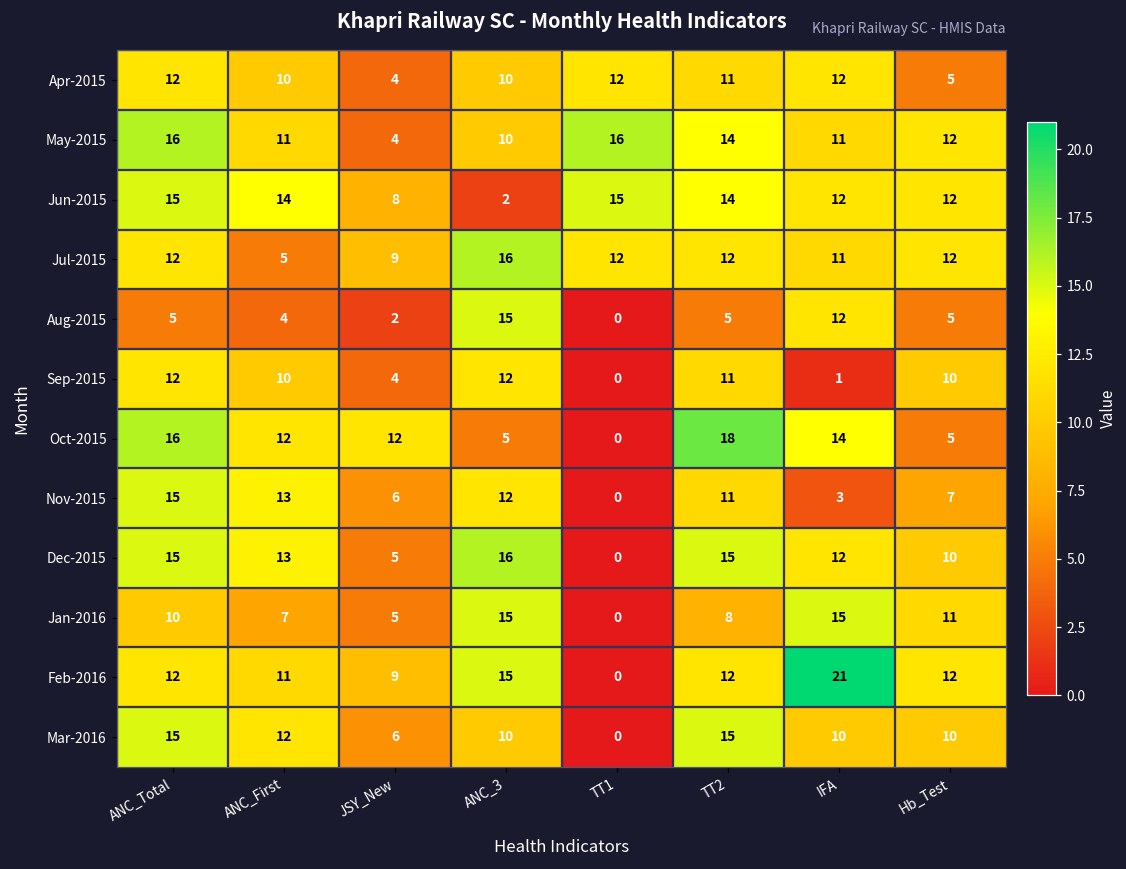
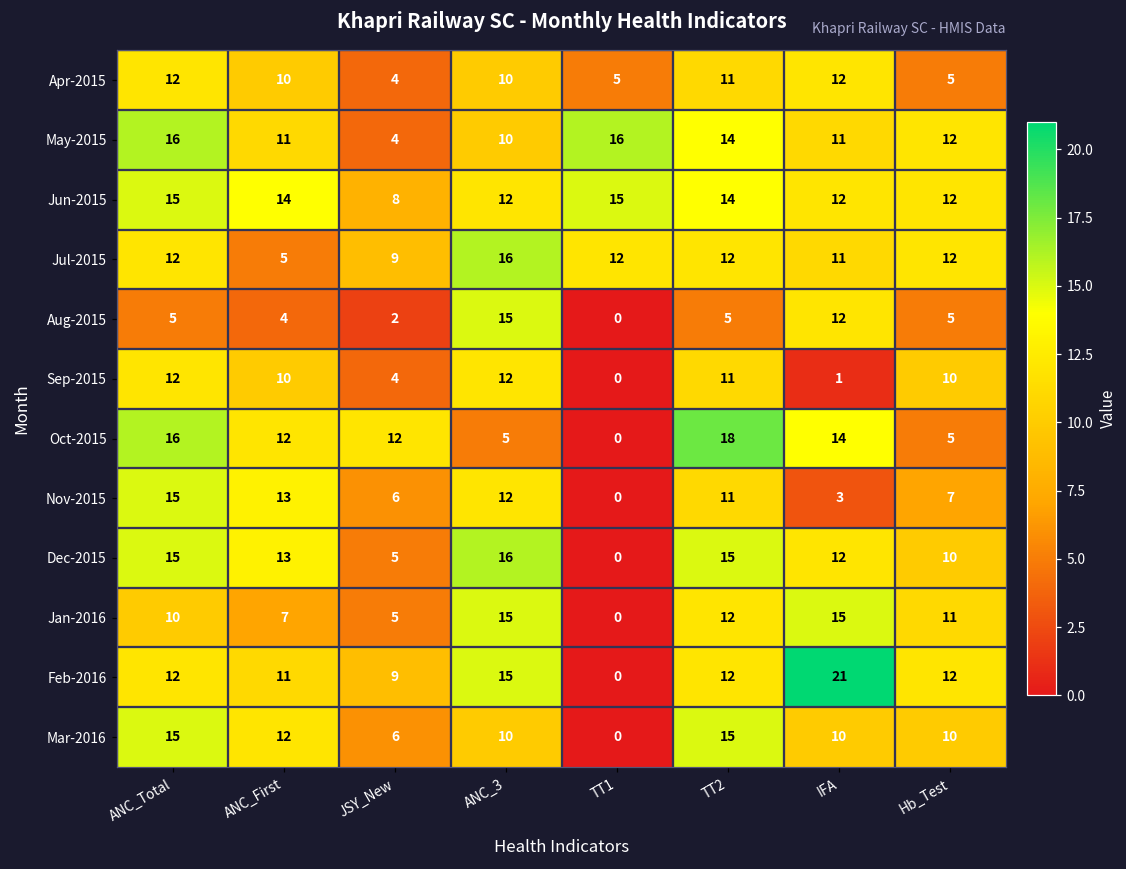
  {
    "Apr-2015": {
      "ANC_Total": 12,
      "ANC_First": 10,
      "JSY_New": 4,
      "ANC_3": 10,
-     "TT1": 12,
+     "TT1": 5,
      "TT2": 11,
      "IFA": 12,
      "Hb_Test": 5
    },
    "May-2015": {
      "ANC_Total": 16,
      "ANC_First": 11,
      "JSY_New": 4,
      "ANC_3": 10,
      "TT1": 16,
      "TT2": 14,
      "IFA": 11,
      "Hb_Test": 12
    },
    "Jun-2015": {
      "ANC_Total": 15,
      "ANC_First": 14,
      "JSY_New": 8,
-     "ANC_3": 2,
+     "ANC_3": 12,
      "TT1": 15,
      "TT2": 14,
      "IFA": 12,
      "Hb_Test": 12
    },
    "Jul-2015": {
      "ANC_Total": 12,
      "ANC_First": 5,
      "JSY_New": 9,
      "ANC_3": 16,
      "TT1": 12,
      "TT2": 12,
      "IFA": 11,
      "Hb_Test": 12
    },
    "Aug-2015": {
      "ANC_Total": 5,
      "ANC_First": 4,
      "JSY_New": 2,
      "ANC_3": 15,
      "TT1": 0,
      "TT2": 5,
      "IFA": 12,
      "Hb_Test": 5
    },
    "Sep-2015": {
      "ANC_Total": 12,
      "ANC_First": 10,
      "JSY_New": 4,
      "ANC_3": 12,
      "TT1": 0,
      "TT2": 11,
      "IFA": 1,
      "Hb_Test": 10
    },
    "Oct-2015": {
      "ANC_Total": 16,
      "ANC_First": 12,
      "JSY_New": 12,
      "ANC_3": 5,
      "TT1": 0,
      "TT2": 18,
      "IFA": 14,
      "Hb_Test": 5
    },
    "Nov-2015": {
      "ANC_Total": 15,
      "ANC_First": 13,
      "JSY_New": 6,
      "ANC_3": 12,
      "TT1": 0,
      "TT2": 11,
      "IFA": 3,
      "Hb_Test": 7
    },
    "Dec-2015": {
      "ANC_Total": 15,
      "ANC_First": 13,
      "JSY_New": 5,
      "ANC_3": 16,
      "TT1": 0,
      "TT2": 15,
      "IFA": 12,
      "Hb_Test": 10
    },
    "Jan-2016": {
      "ANC_Total": 10,
      "ANC_First": 7,
      "JSY_New": 5,
      "ANC_3": 15,
      "TT1": 0,
-     "TT2": 8,
+     "TT2": 12,
      "IFA": 15,
      "Hb_Test": 11
    },
    "Feb-2016": {
      "ANC_Total": 12,
      "ANC_First": 11,
      "JSY_New": 9,
      "ANC_3": 15,
      "TT1": 0,
      "TT2": 12,
      "IFA": 21,
      "Hb_Test": 12
    },
    "Mar-2016": {
      "ANC_Total": 15,
      "ANC_First": 12,
      "JSY_New": 6,
      "ANC_3": 10,
      "TT1": 0,
      "TT2": 15,
      "IFA": 10,
      "Hb_Test": 10
    }
  }
